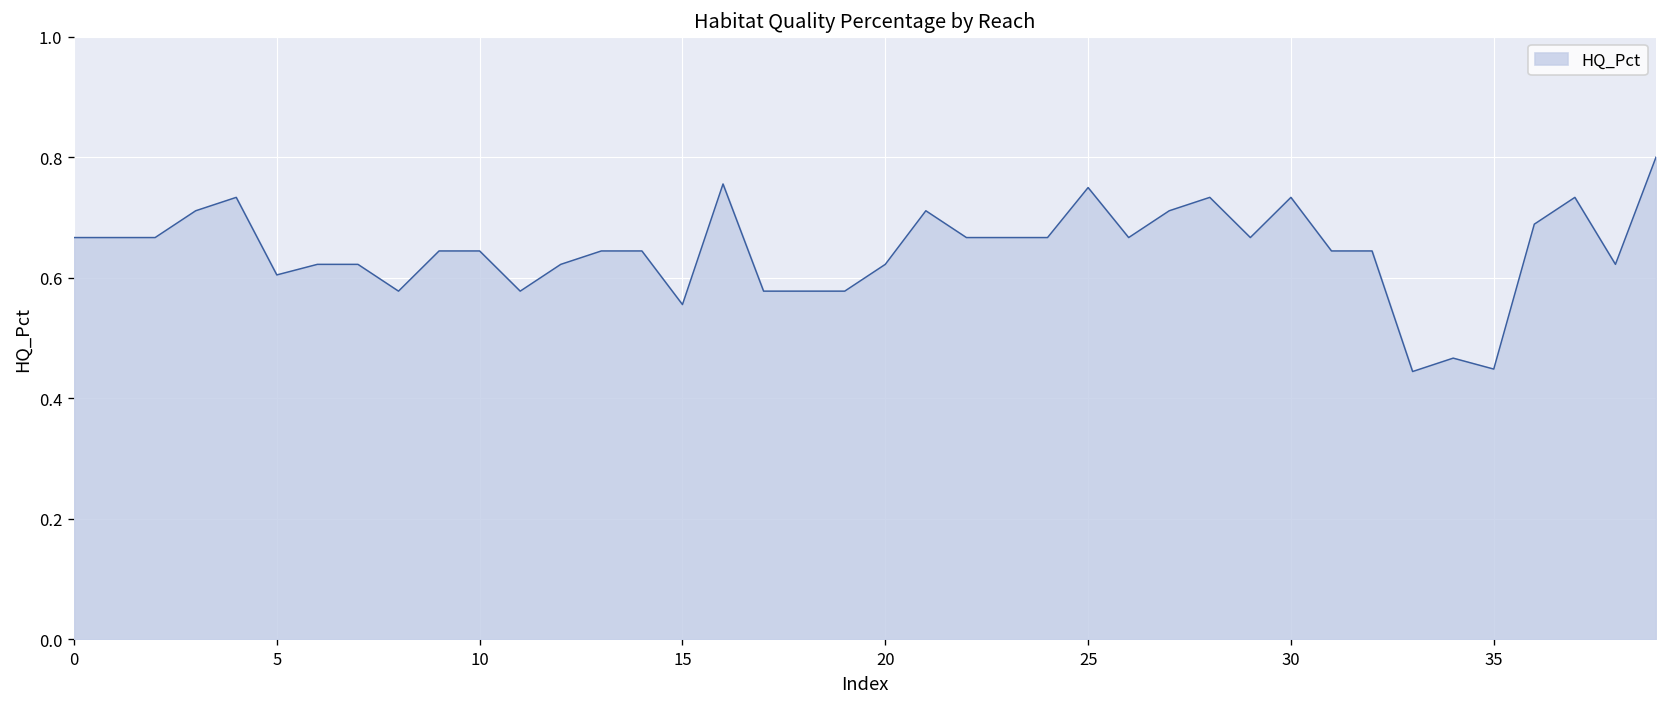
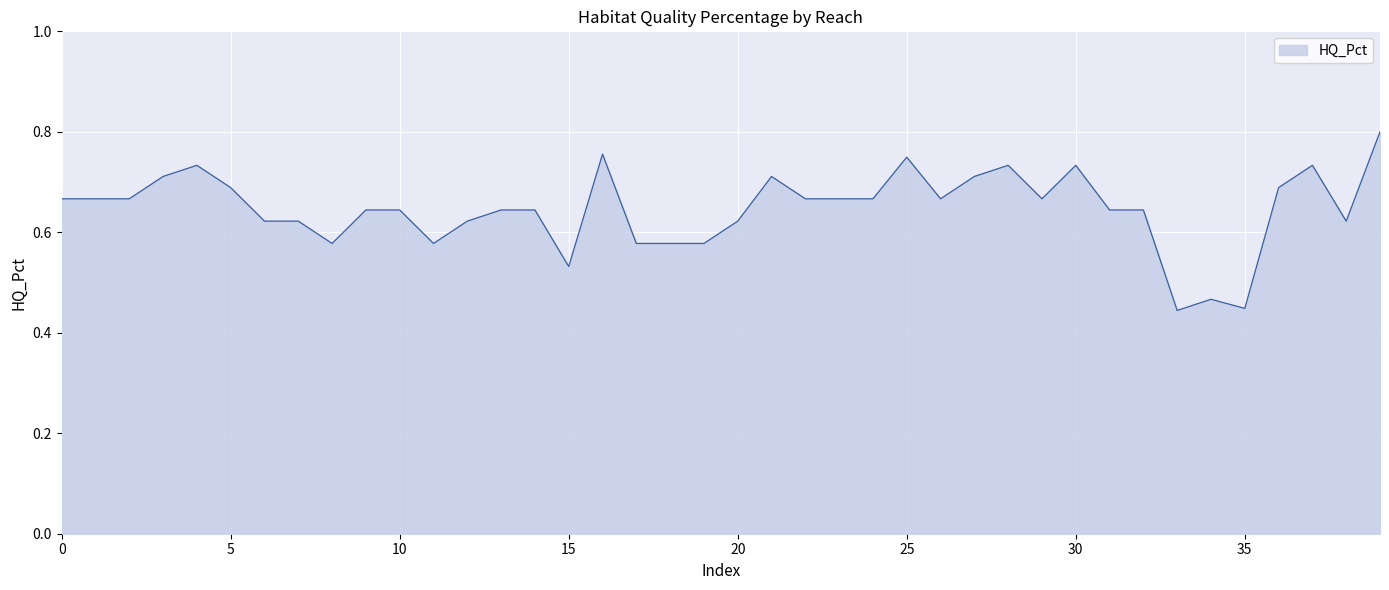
  {
    "0": 0.67,
-   "5": 0.60,
+   "5": 0.69,
    "10": 0.64,
-   "15": 0.56,
+   "15": 0.53,
    "20": 0.62,
    "25": 0.75,
    "30": 0.73,
    "35": 0.45
  }
